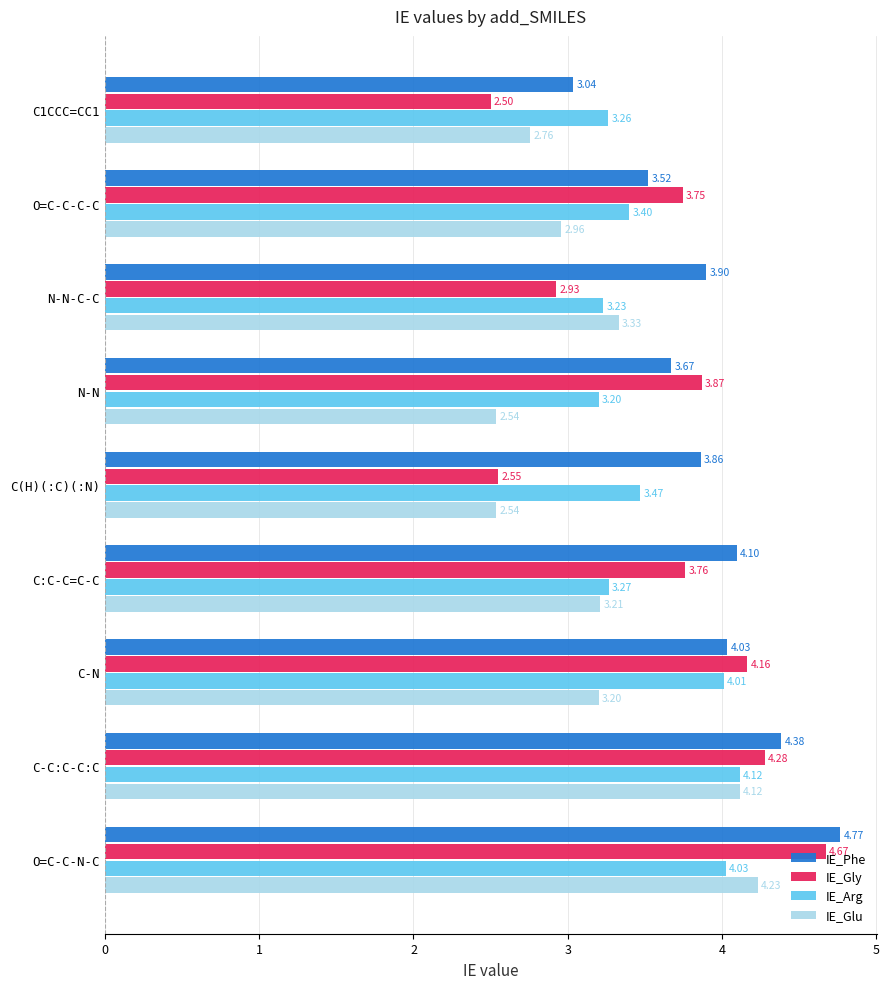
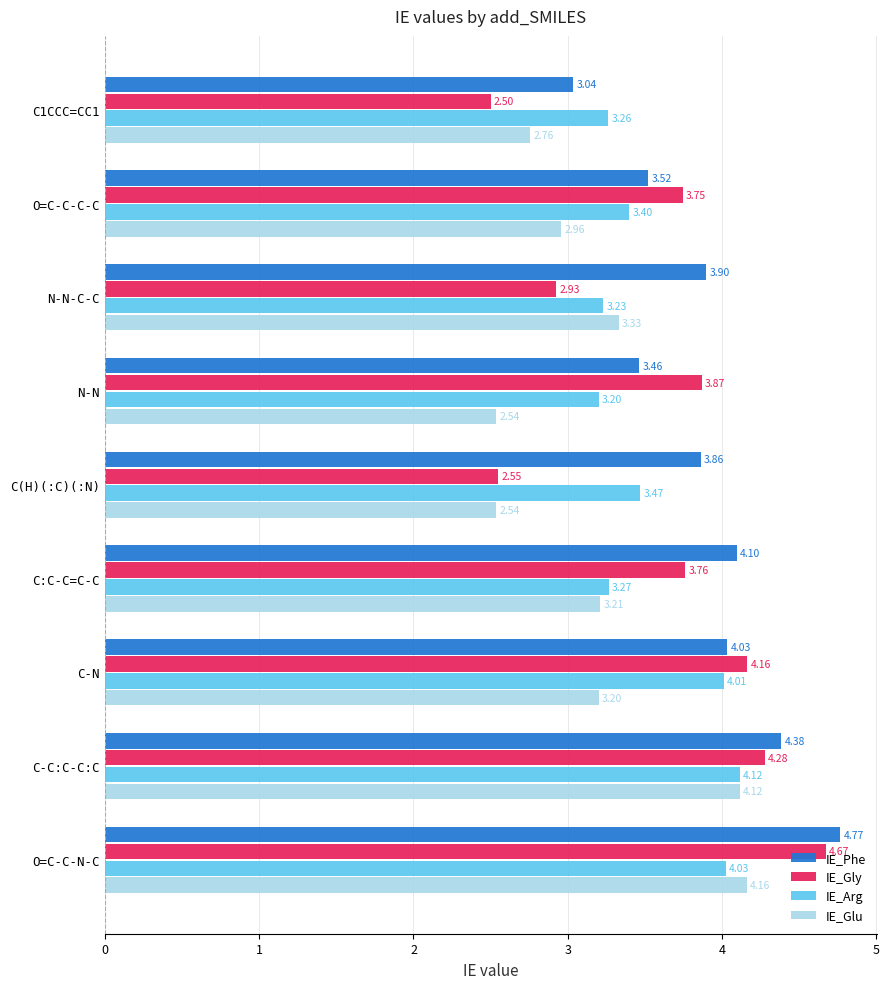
  {
    "IE_Phe": {
      "C1CCC=CC1": 3.04,
      "O=C-C-C-C": 3.52,
      "N-N-C-C": 3.90,
-     "N-N": 3.67,
+     "N-N": 3.46,
      "C(H)(:C)(:N)": 3.86,
      "C:C-C=C-C": 4.10,
      "C-N": 4.03,
      "C-C:C-C:C": 4.38,
      "O=C-C-N-C": 4.77
    },
    "IE_Gly": {
      "C1CCC=CC1": 2.50,
      "O=C-C-C-C": 3.75,
      "N-N-C-C": 2.93,
      "N-N": 3.87,
      "C(H)(:C)(:N)": 2.55,
      "C:C-C=C-C": 3.76,
      "C-N": 4.16,
      "C-C:C-C:C": 4.28,
      "O=C-C-N-C": 4.67
    },
    "IE_Arg": {
      "C1CCC=CC1": 3.26,
      "O=C-C-C-C": 3.40,
      "N-N-C-C": 3.23,
      "N-N": 3.20,
      "C(H)(:C)(:N)": 3.47,
      "C:C-C=C-C": 3.27,
      "C-N": 4.01,
      "C-C:C-C:C": 4.12,
      "O=C-C-N-C": 4.03
    },
    "IE_Glu": {
      "C1CCC=CC1": 2.76,
      "O=C-C-C-C": 2.96,
      "N-N-C-C": 3.33,
      "N-N": 2.54,
      "C(H)(:C)(:N)": 2.54,
      "C:C-C=C-C": 3.21,
      "C-N": 3.20,
      "C-C:C-C:C": 4.12,
-     "O=C-C-N-C": 4.23
+     "O=C-C-N-C": 4.16
    }
  }
